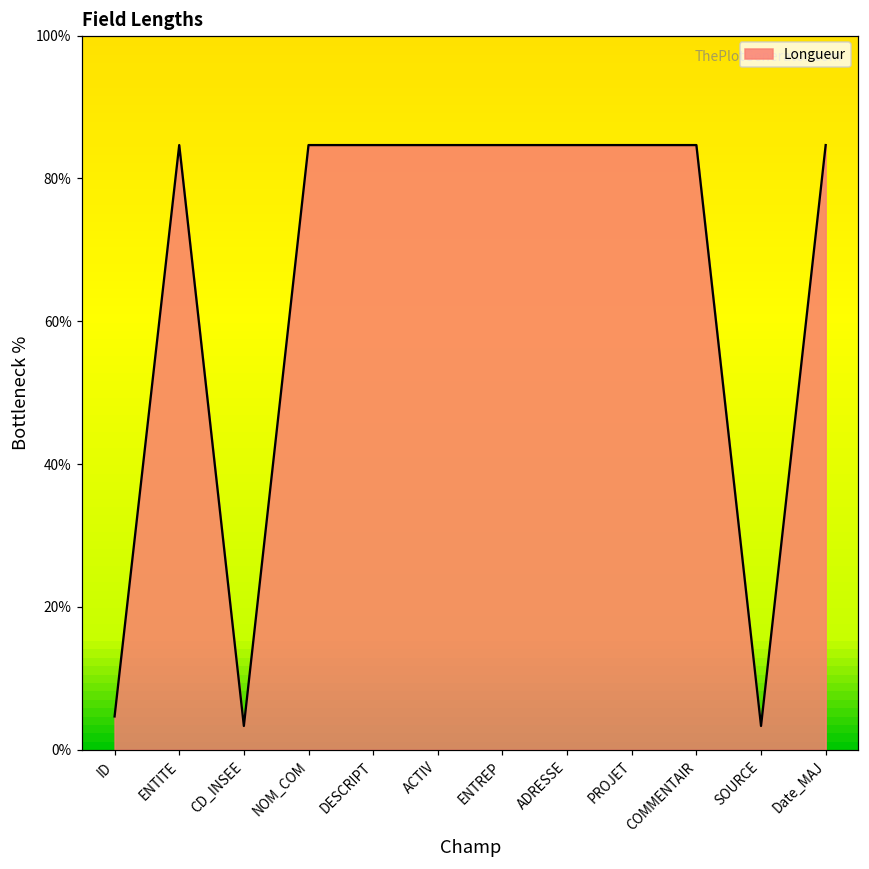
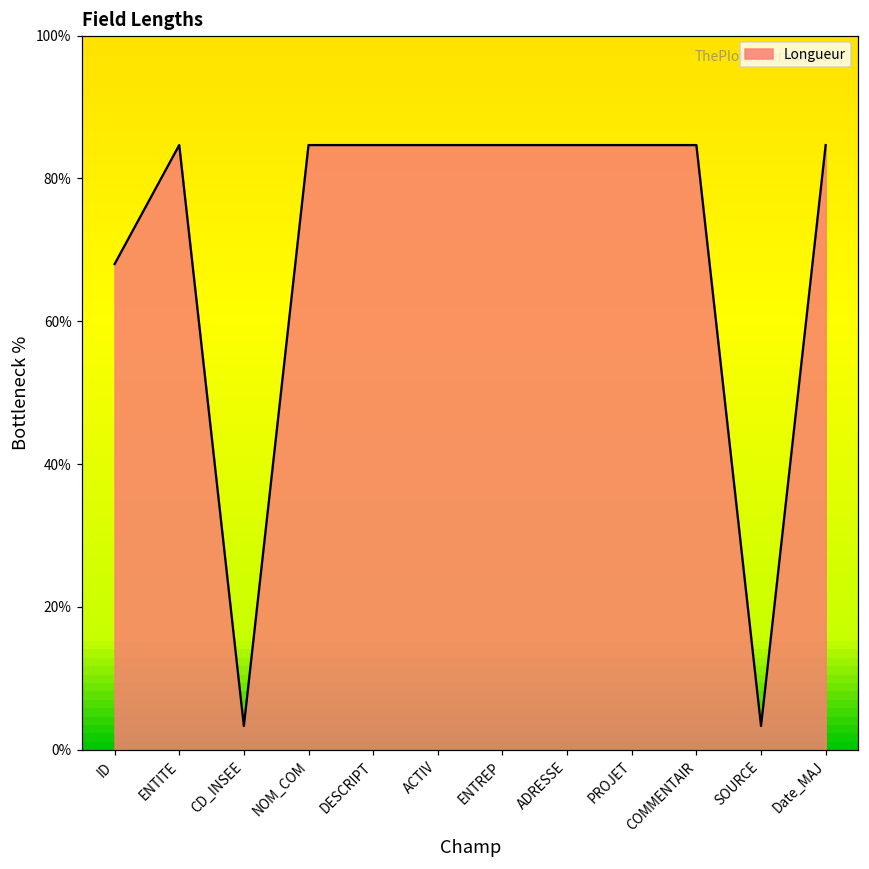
  {
-   "ID": "5%",
+   "ID": "68%",
    "ENTITE": "85%",
    "CD_INSEE": "3%",
    "NOM_COM": "85%",
    "DESCRIPT": "85%",
    "ACTIV": "85%",
    "ENTREP": "85%",
    "ADRESSE": "85%",
    "PROJET": "85%",
    "COMMENTAIR": "85%",
    "SOURCE": "3%",
    "Date_MAJ": "85%"
  }
